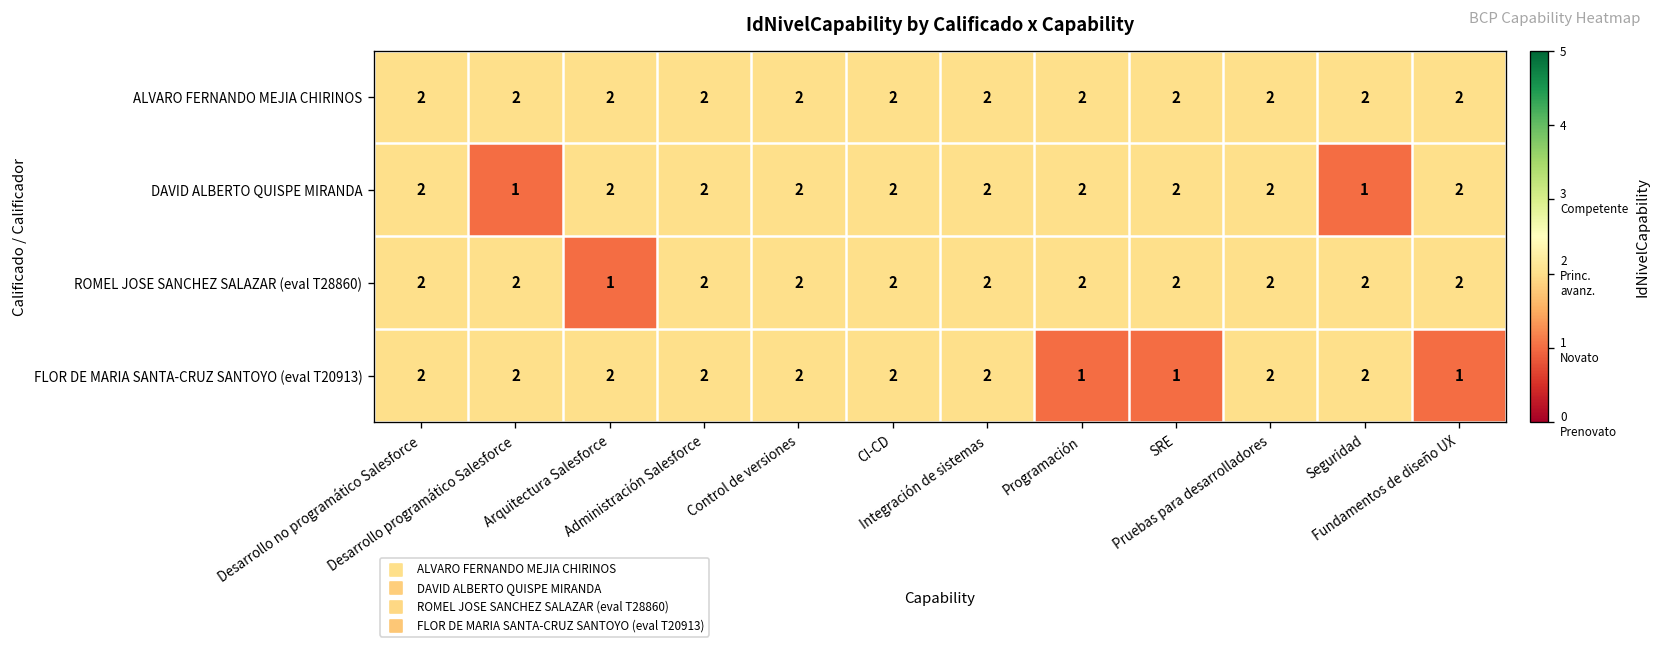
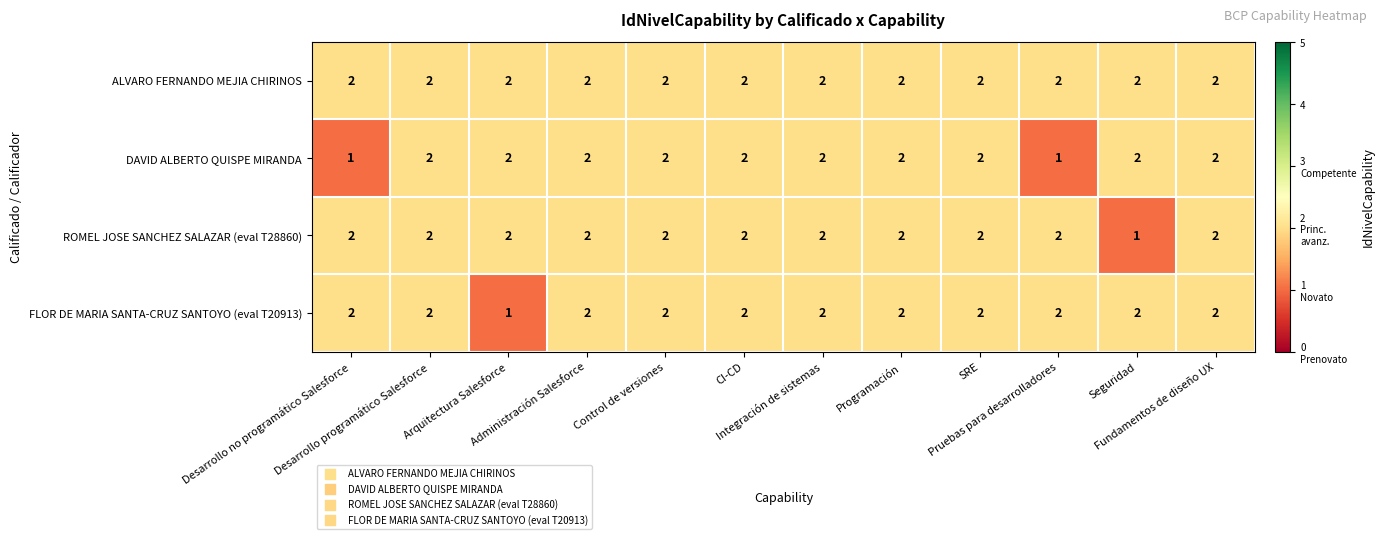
  {
    "ALVARO FERNANDO MEJIA CHIRINOS": {
      "Desarrollo no programático Salesforce": 2,
      "Desarrollo programático Salesforce": 2,
      "Arquitectura Salesforce": 2,
      "Administración Salesforce": 2,
      "Control de versiones": 2,
      "CI-CD": 2,
      "Integración de sistemas": 2,
      "Programación": 2,
      "SRE": 2,
      "Pruebas para desarrolladores": 2,
      "Seguridad": 2,
      "Fundamentos de diseño UX": 2
    },
    "DAVID ALBERTO QUISPE MIRANDA": {
-     "Desarrollo no programático Salesforce": 2,
-     "Desarrollo programático Salesforce": 1,
+     "Desarrollo no programático Salesforce": 1,
+     "Desarrollo programático Salesforce": 2,
      "Arquitectura Salesforce": 2,
      "Administración Salesforce": 2,
      "Control de versiones": 2,
      "CI-CD": 2,
      "Integración de sistemas": 2,
      "Programación": 2,
      "SRE": 2,
-     "Pruebas para desarrolladores": 2,
-     "Seguridad": 1,
+     "Pruebas para desarrolladores": 1,
+     "Seguridad": 2,
      "Fundamentos de diseño UX": 2
    },
    "ROMEL JOSE SANCHEZ SALAZAR (eval T28860)": {
      "Desarrollo no programático Salesforce": 2,
      "Desarrollo programático Salesforce": 2,
-     "Arquitectura Salesforce": 1,
+     "Arquitectura Salesforce": 2,
      "Administración Salesforce": 2,
      "Control de versiones": 2,
      "CI-CD": 2,
      "Integración de sistemas": 2,
      "Programación": 2,
      "SRE": 2,
      "Pruebas para desarrolladores": 2,
-     "Seguridad": 2,
+     "Seguridad": 1,
      "Fundamentos de diseño UX": 2
    },
    "FLOR DE MARIA SANTA-CRUZ SANTOYO (eval T20913)": {
      "Desarrollo no programático Salesforce": 2,
      "Desarrollo programático Salesforce": 2,
-     "Arquitectura Salesforce": 2,
+     "Arquitectura Salesforce": 1,
      "Administración Salesforce": 2,
      "Control de versiones": 2,
      "CI-CD": 2,
      "Integración de sistemas": 2,
-     "Programación": 1,
-     "SRE": 1,
+     "Programación": 2,
+     "SRE": 2,
      "Pruebas para desarrolladores": 2,
      "Seguridad": 2,
-     "Fundamentos de diseño UX": 1
+     "Fundamentos de diseño UX": 2
    }
  }
